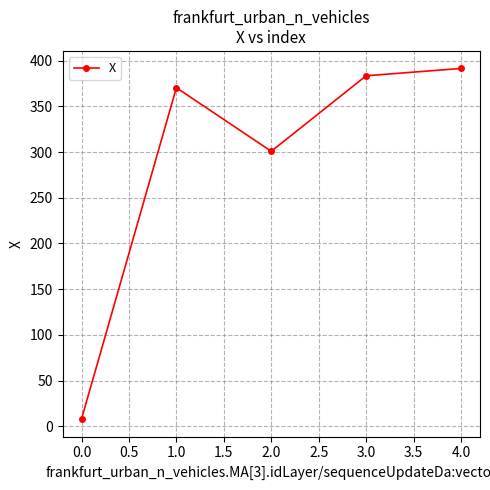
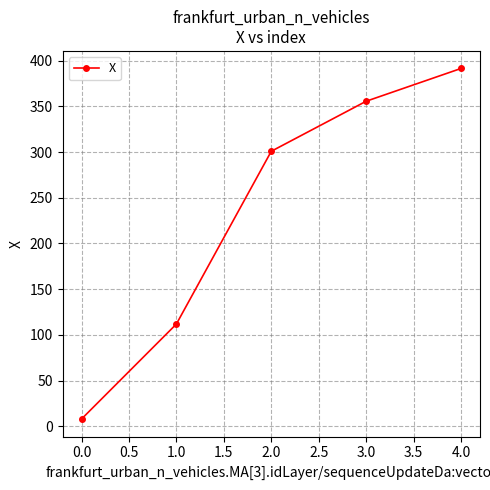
  {
    "0.0": 10,
-   "1.0": 370,
+   "1.0": 110,
    "2.0": 300,
-   "3.0": 380,
+   "3.0": 360,
    "4.0": 390
  }
